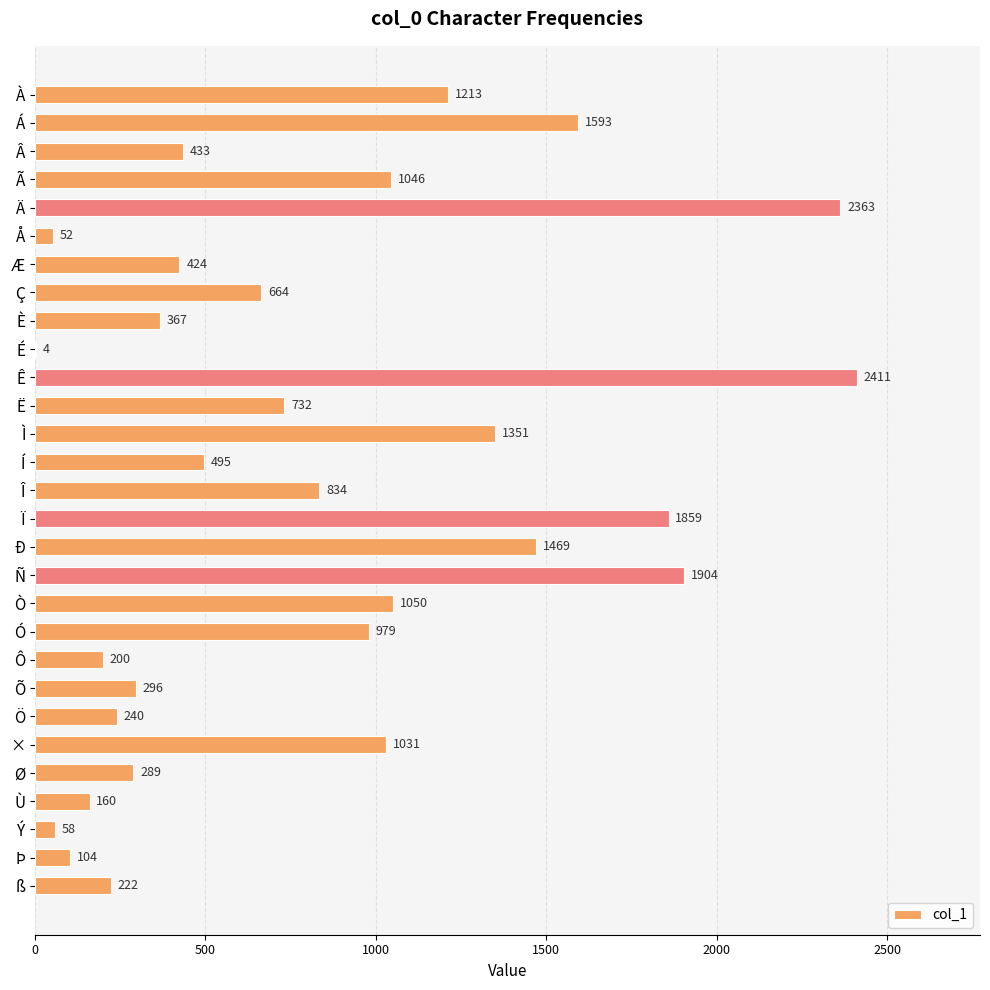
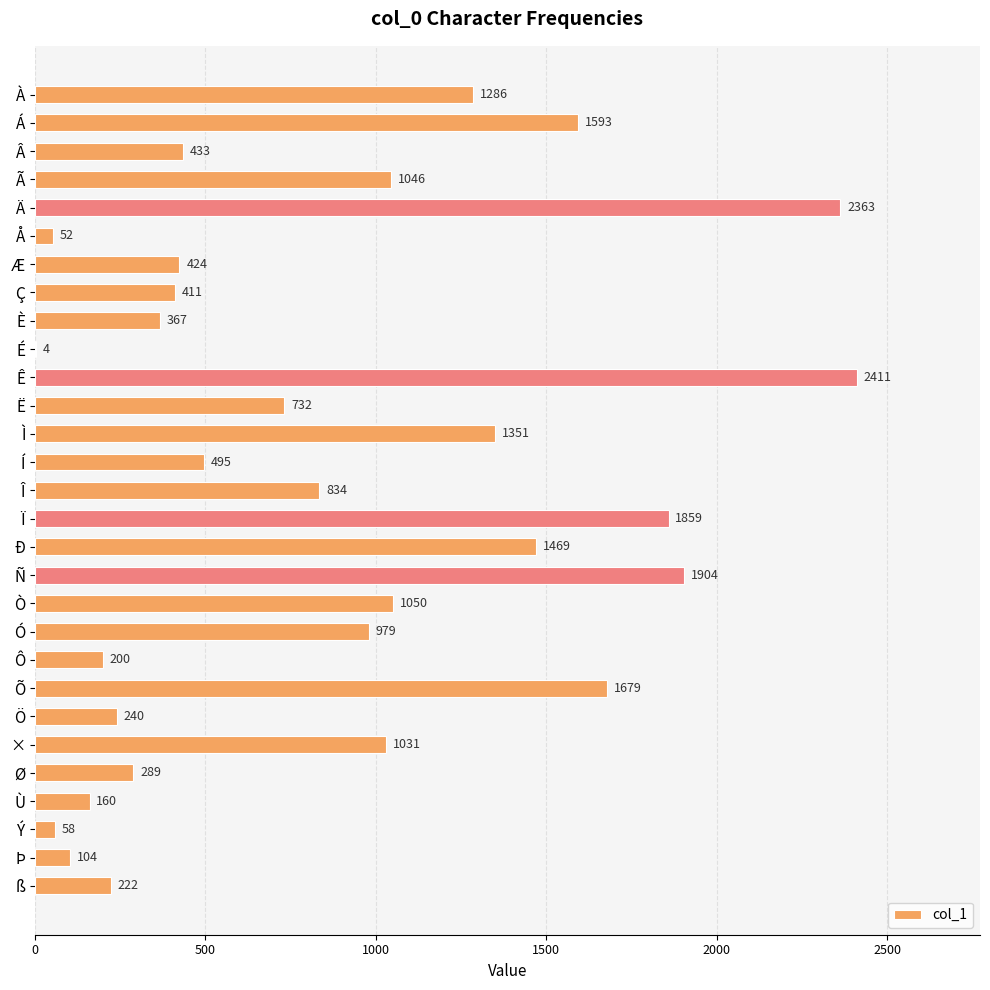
  {
-   "À": 1213,
+   "À": 1286,
    "Á": 1593,
    "Â": 433,
    "Ã": 1046,
    "Ä": 2363,
    "Å": 52,
    "Æ": 424,
-   "Ç": 664,
+   "Ç": 411,
    "È": 367,
    "É": 4,
    "Ê": 2411,
    "Ë": 732,
    "Ì": 1351,
    "Í": 495,
    "Î": 834,
    "Ï": 1859,
    "Ð": 1469,
    "Ñ": 1904,
    "Ò": 1050,
    "Ó": 979,
    "Ô": 200,
-   "Õ": 296,
+   "Õ": 1679,
    "Ö": 240,
    "×": 1031,
    "Ø": 289,
    "Ù": 160,
    "Ý": 58,
    "Þ": 104,
    "ß": 222
  }
